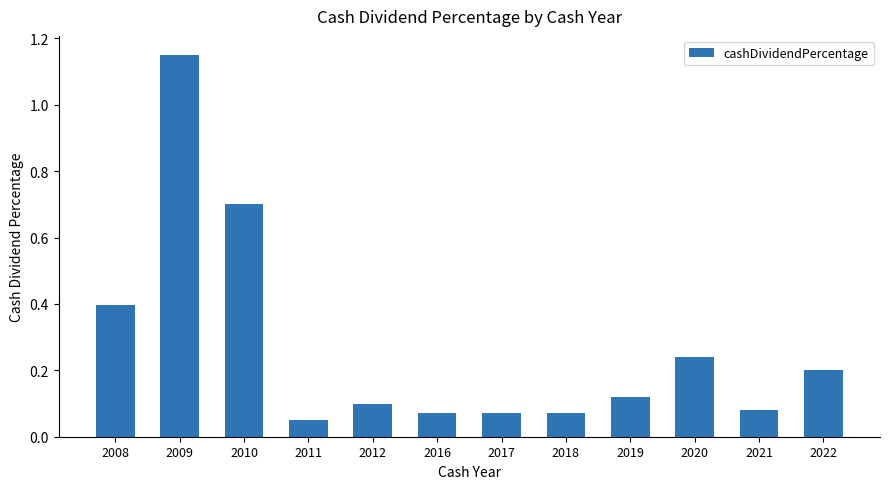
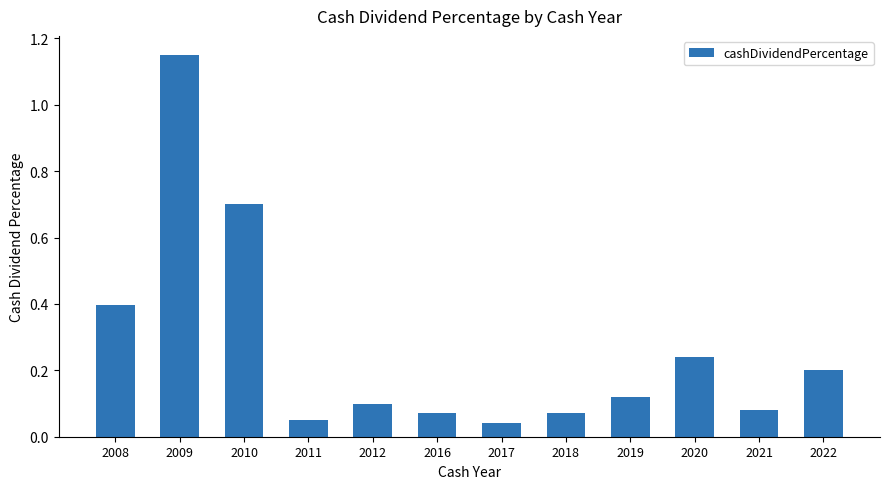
  {
    "2008": 0.40,
    "2009": 1.15,
    "2010": 0.70,
    "2011": 0.05,
    "2012": 0.10,
    "2016": 0.07,
-   "2017": 0.07,
+   "2017": 0.04,
    "2018": 0.07,
    "2019": 0.12,
    "2020": 0.24,
    "2021": 0.08,
    "2022": 0.20
  }
